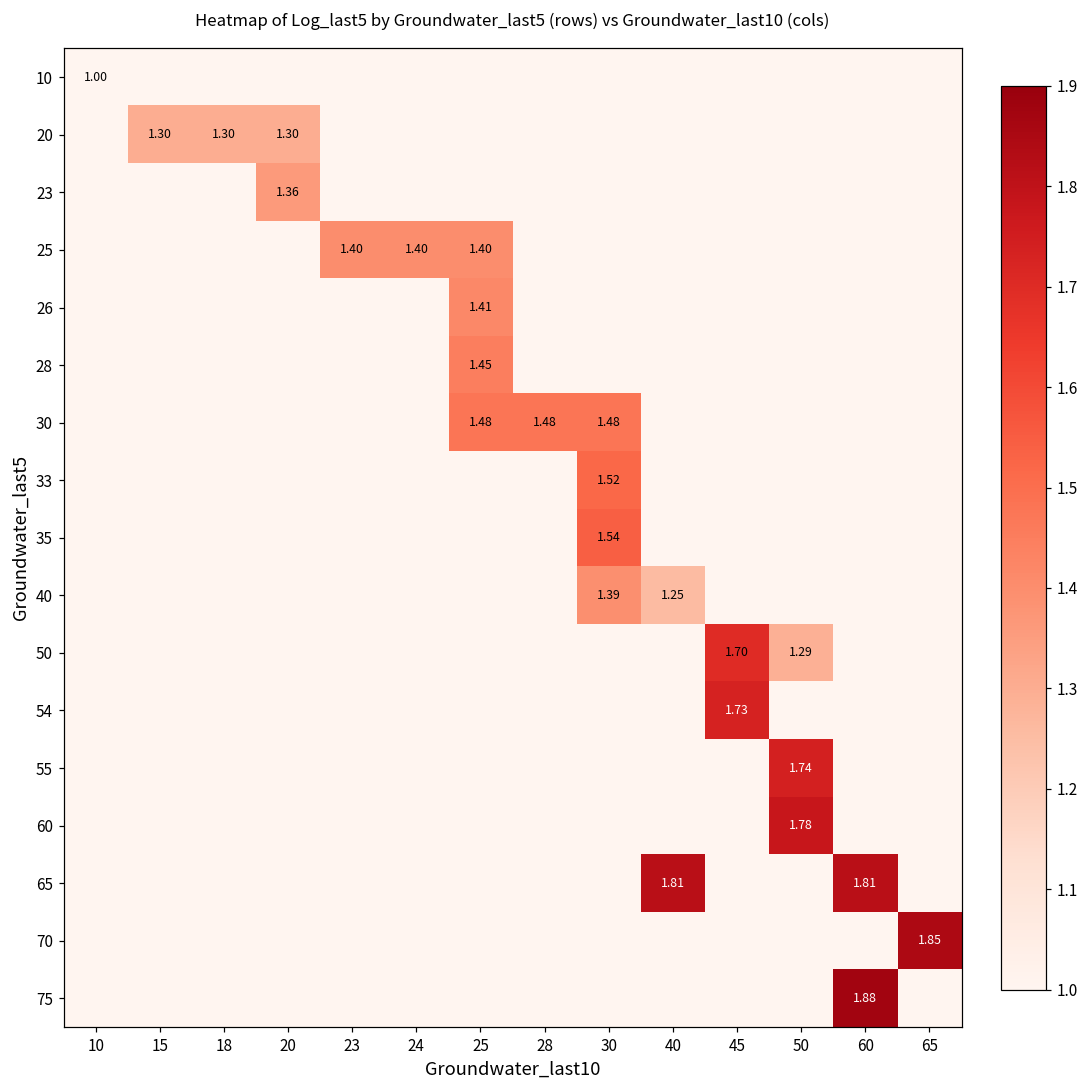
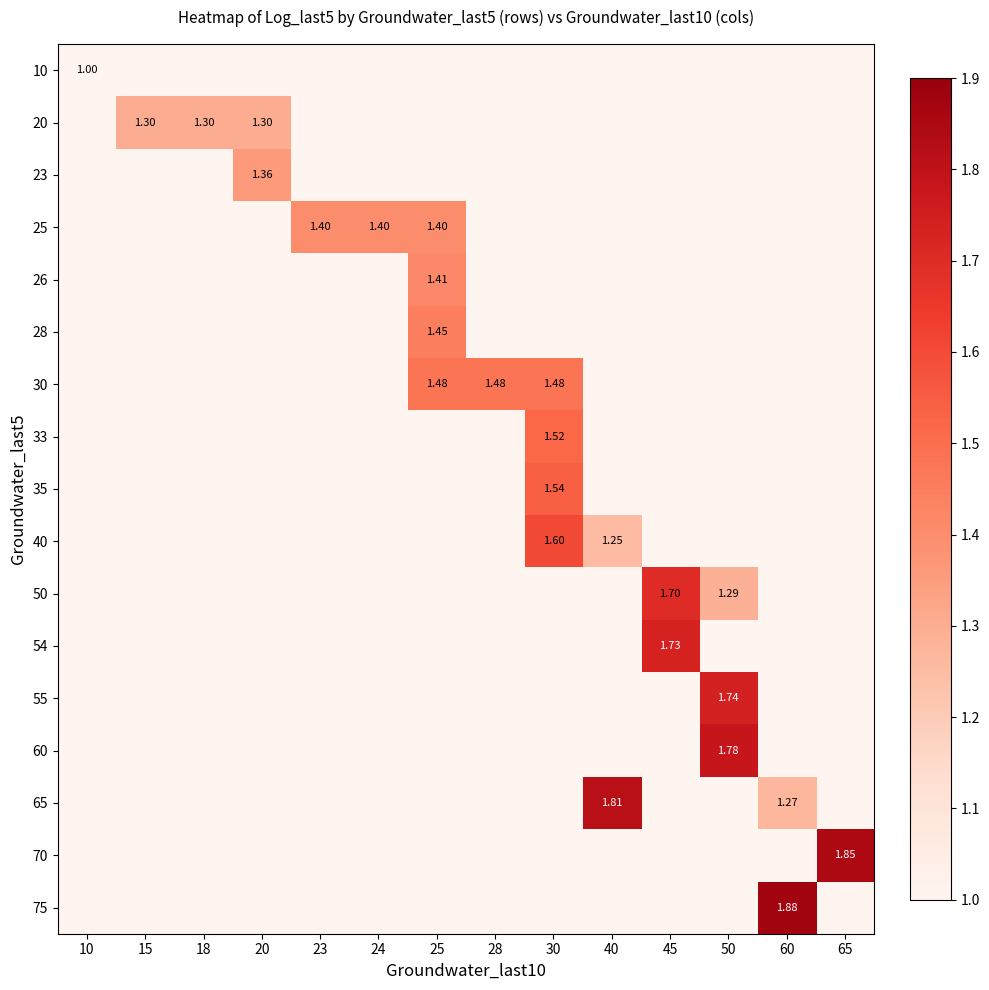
  {
    "10": {
      "10": 1.00
    },
    "20": {
      "15": 1.30,
      "18": 1.30,
      "20": 1.30
    },
    "23": {
      "20": 1.36
    },
    "25": {
      "23": 1.40,
      "24": 1.40,
      "25": 1.40
    },
    "26": {
      "25": 1.41
    },
    "28": {
      "25": 1.45
    },
    "30": {
      "25": 1.48,
      "28": 1.48,
      "30": 1.48
    },
    "33": {
      "30": 1.52
    },
    "35": {
      "30": 1.54
    },
    "40": {
-     "30": 1.39,
+     "30": 1.60,
      "40": 1.25
    },
    "50": {
      "45": 1.70,
      "50": 1.29
    },
    "54": {
      "45": 1.73
    },
    "55": {
      "50": 1.74
    },
    "60": {
      "50": 1.78
    },
    "65": {
      "40": 1.81,
-     "60": 1.81
+     "60": 1.27
    },
    "70": {
      "65": 1.85
    },
    "75": {
      "60": 1.88
    }
  }
